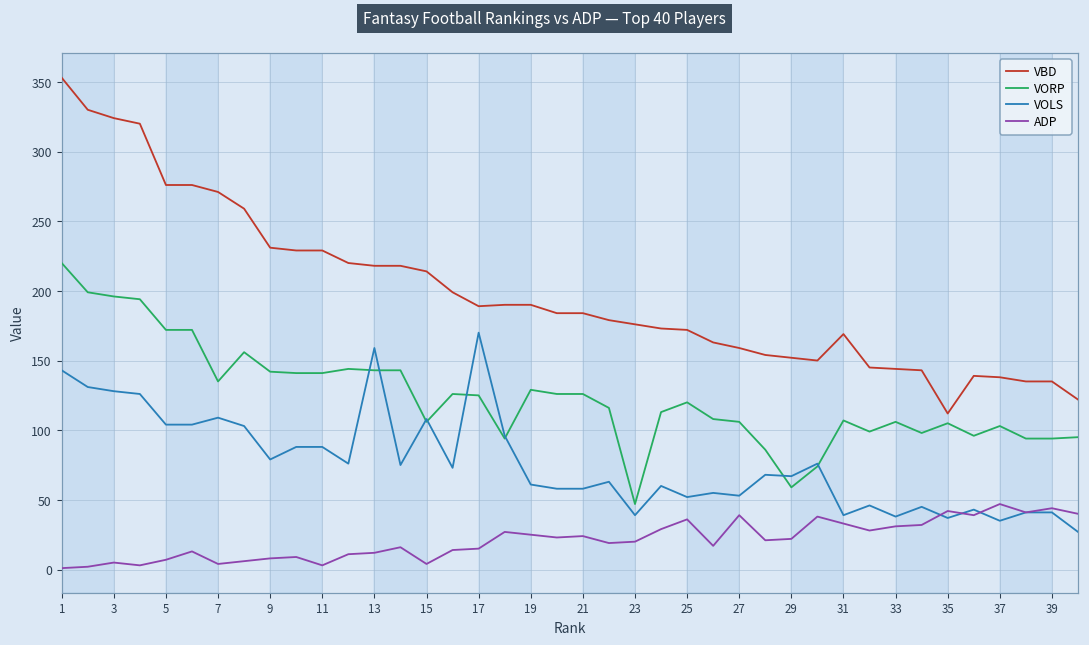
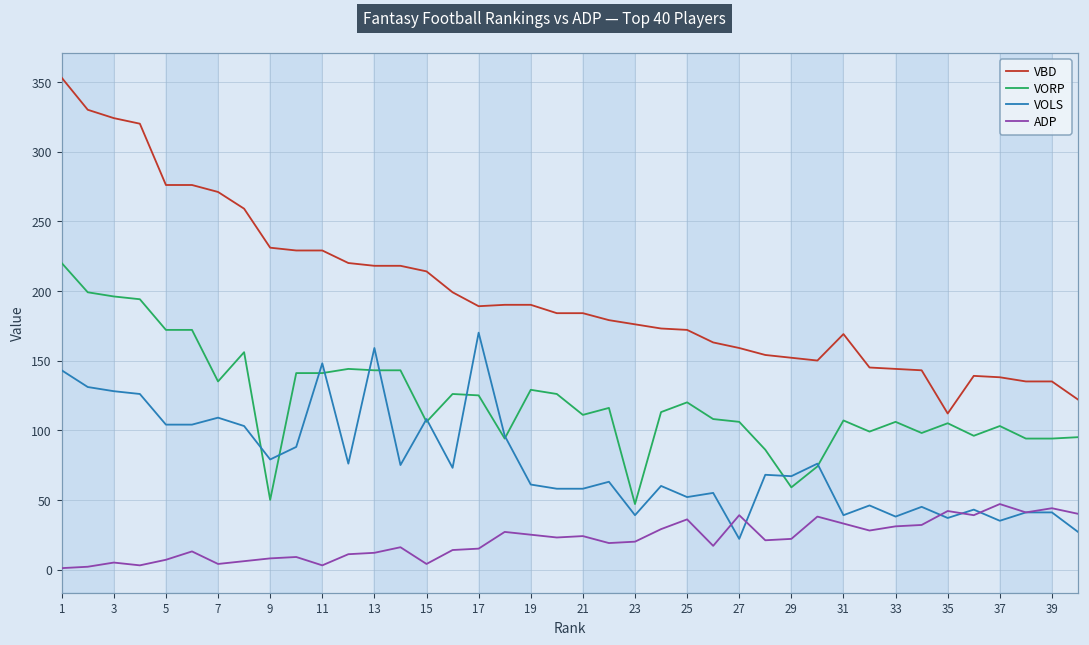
  {
    "VBD": {
      "1": 353,
      "3": 324,
      "5": 276,
      "7": 271,
      "9": 231,
      "11": 229,
      "13": 218,
      "15": 214,
      "17": 189,
      "19": 190,
      "21": 184,
      "23": 176,
      "25": 172,
      "27": 159,
      "29": 152,
      "31": 169,
      "33": 144,
      "35": 112,
      "37": 138,
      "39": 135
    },
    "VORP": {
      "1": 220,
      "3": 196,
      "5": 172,
      "7": 135,
-     "9": 142,
+     "9": 50,
      "11": 141,
      "13": 143,
      "17": 125,
      "19": 129,
-     "21": 126,
+     "21": 111,
      "23": 47,
      "25": 120,
      "27": 106,
      "29": 59,
      "31": 107,
      "33": 106,
      "35": 105,
      "37": 103,
      "39": 94
    },
    "VOLS": {
      "1": 143,
      "3": 128,
      "5": 104,
      "7": 109,
      "9": 79,
-     "11": 88,
+     "11": 148,
      "13": 159,
      "17": 170,
      "19": 61,
      "21": 58,
      "23": 39,
      "25": 52,
-     "27": 53,
+     "27": 22,
      "29": 67,
      "31": 39,
      "33": 38,
      "35": 37,
      "37": 35,
      "39": 41
    },
    "ADP": {
      "1": 1,
      "3": 5,
      "5": 7,
      "7": 4,
      "9": 8,
      "11": 3,
      "13": 12,
      "15": 4,
      "17": 15,
      "19": 25,
      "21": 24,
      "23": 20,
      "25": 36,
      "27": 39,
      "29": 22,
      "31": 33,
      "33": 31,
      "35": 42,
      "37": 47,
      "39": 44
    }
  }
